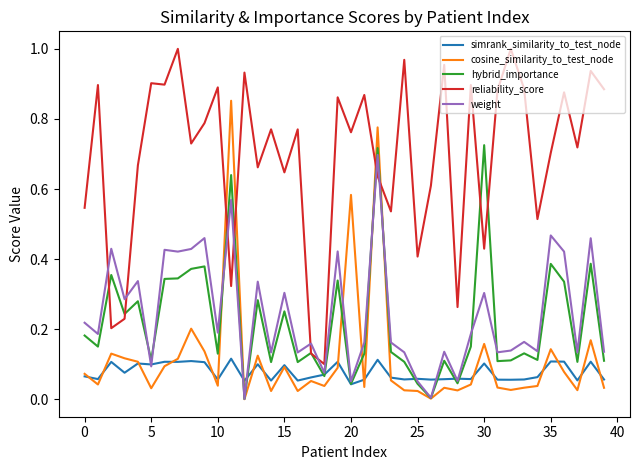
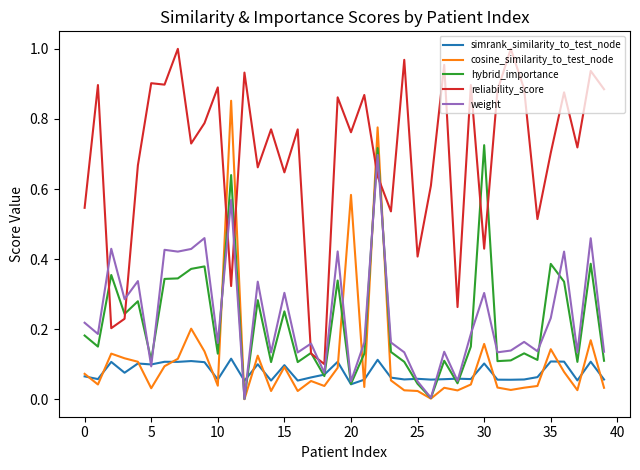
  {
    "simrank_similarity_to_test_node": {
      "0": 0.07,
      "10": 0.06,
      "25": 0.06,
      "30": 0.10,
      "35": 0.11
    },
    "cosine_similarity_to_test_node": {
      "0": 0.07,
      "5": 0.03,
      "10": 0.04,
      "20": 0.58,
      "25": 0.02,
      "30": 0.16,
      "35": 0.14
    },
    "hybrid_importance": {
      "0": 0.18,
      "5": 0.11,
      "10": 0.13,
      "15": 0.25,
      "30": 0.73,
      "35": 0.39
    },
    "reliability_score": {
      "0": 0.55,
      "5": 0.90,
      "10": 0.89,
      "15": 0.65,
      "20": 0.76,
      "25": 0.41,
      "30": 0.43,
      "35": 0.70
    },
    "weight": {
      "0": 0.22,
-     "10": 0.19,
+     "10": 0.16,
      "15": 0.30,
      "30": 0.30,
-     "35": 0.47
+     "35": 0.23
    }
  }
